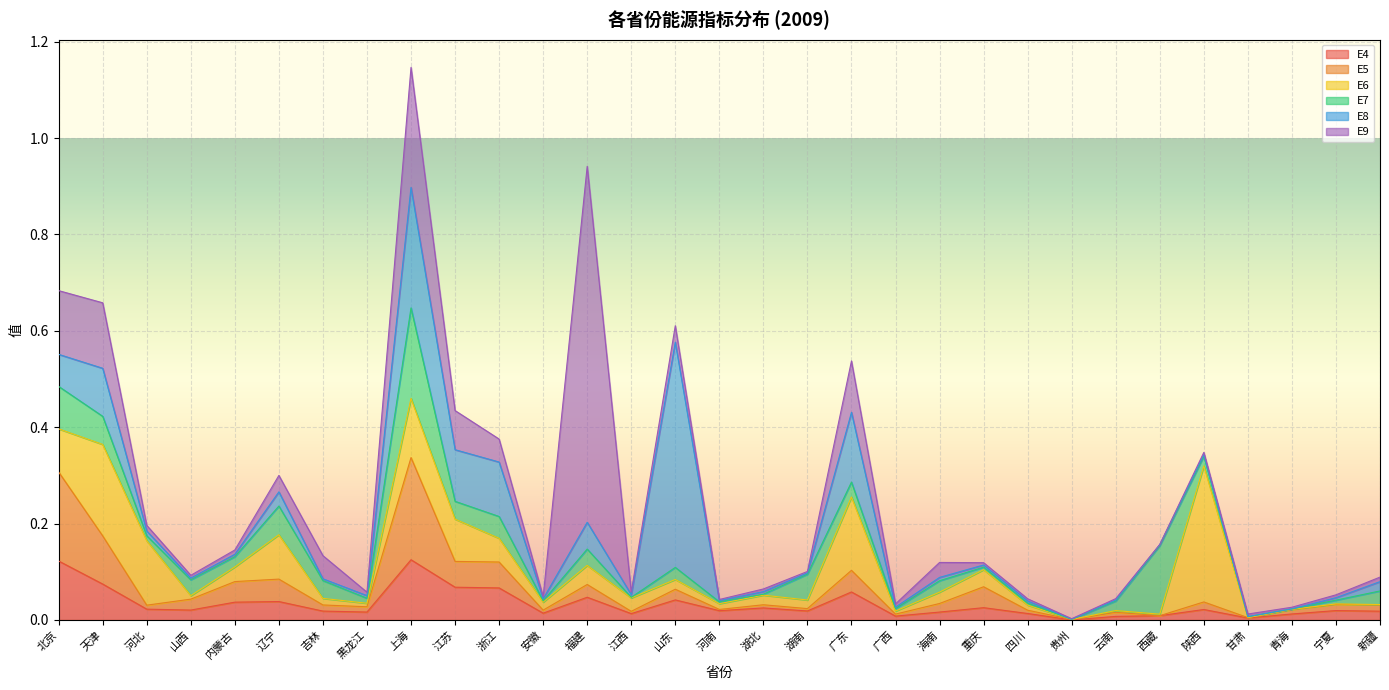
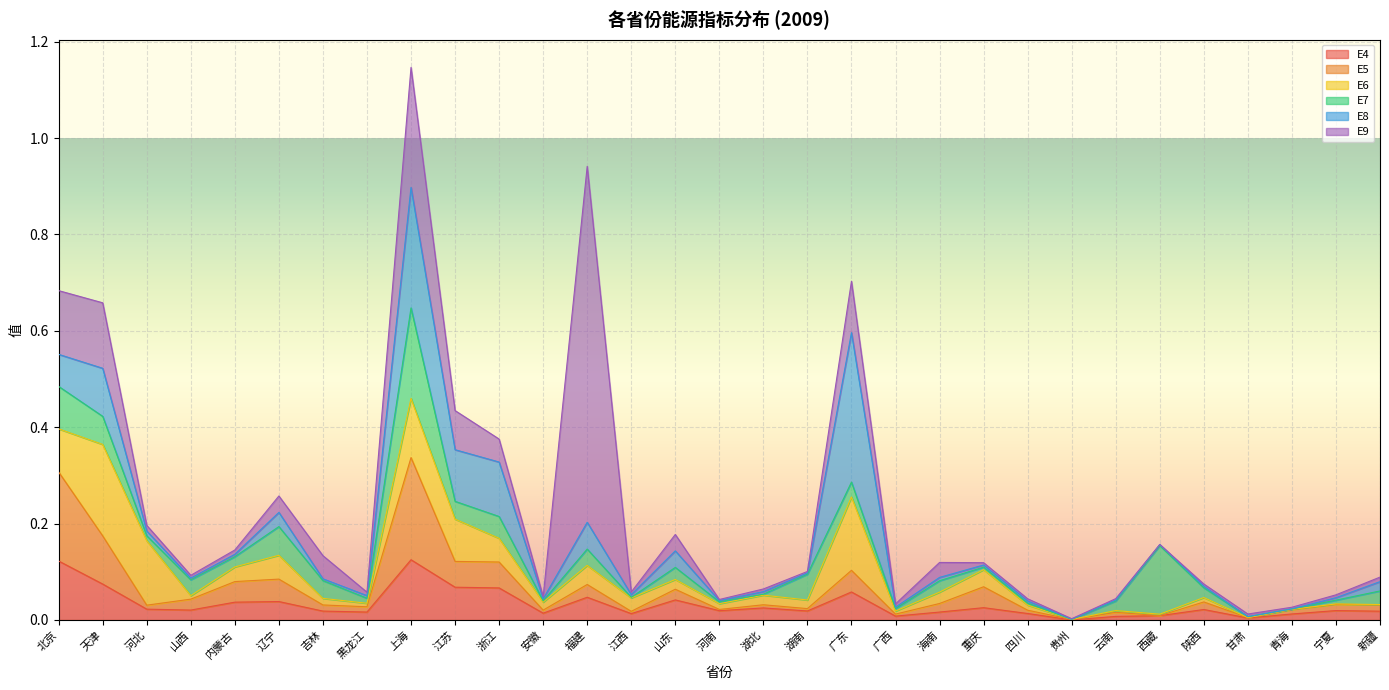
  {
    "E6": {
      "北京": 0.09,
      "天津": 0.19,
      "河北": 0.13,
      "山西": 0.01,
      "内蒙古": 0.03,
-     "辽宁": 0.09,
+     "辽宁": 0.05,
      "吉林": 0.01,
      "黑龙江": 0.01,
      "上海": 0.12,
      "江苏": 0.09,
      "浙江": 0.05,
      "福建": 0.04,
      "山东": 0.02,
      "湖南": 0.02,
      "广东": 0.15,
      "广西": 0.01,
      "海南": 0.02,
-     "陕西": 0.28
+     "陕西": 0.01
    },
    "E7": {
      "北京": 0.09,
      "天津": 0.06,
      "河北": 0.01,
      "辽宁": 0.06,
      "黑龙江": 0.01,
      "上海": 0.19,
      "江苏": 0.04,
      "浙江": 0.05,
      "福建": 0.03,
      "山东": 0.03,
      "广东": 0.03,
      "海南": 0.02,
      "新疆": 0.03
    },
    "E8": {
      "北京": 0.07,
      "天津": 0.10,
      "河北": 0.01,
      "辽宁": 0.03,
      "黑龙江": 0.01,
      "上海": 0.25,
      "江苏": 0.11,
      "浙江": 0.11,
      "福建": 0.06,
      "江西": 0.01,
-     "山东": 0.47,
+     "山东": 0.03,
      "湖北": 0.01,
-     "广东": 0.14,
+     "广东": 0.31,
      "海南": 0.01,
      "新疆": 0.02
    },
    "E9": {
      "北京": 0.13,
      "天津": 0.14,
      "河北": 0.01,
      "山西": 0.01,
      "内蒙古": 0.01,
      "辽宁": 0.03,
      "吉林": 0.05,
      "黑龙江": 0.01,
      "上海": 0.25,
      "江苏": 0.08,
      "浙江": 0.05,
      "福建": 0.74,
      "江西": 0.01,
      "山东": 0.03,
      "湖北": 0.01,
      "广东": 0.11,
      "广西": 0.01,
      "海南": 0.03,
      "甘肃": 0.01,
      "宁夏": 0.01,
      "新疆": 0.01
    }
  }
